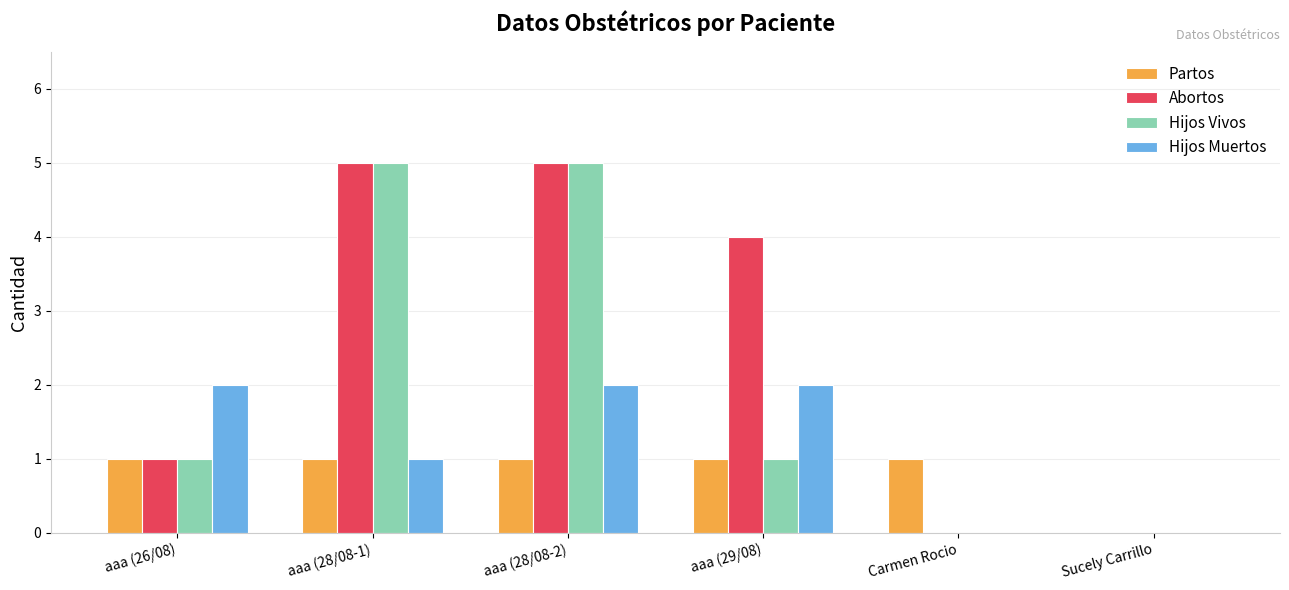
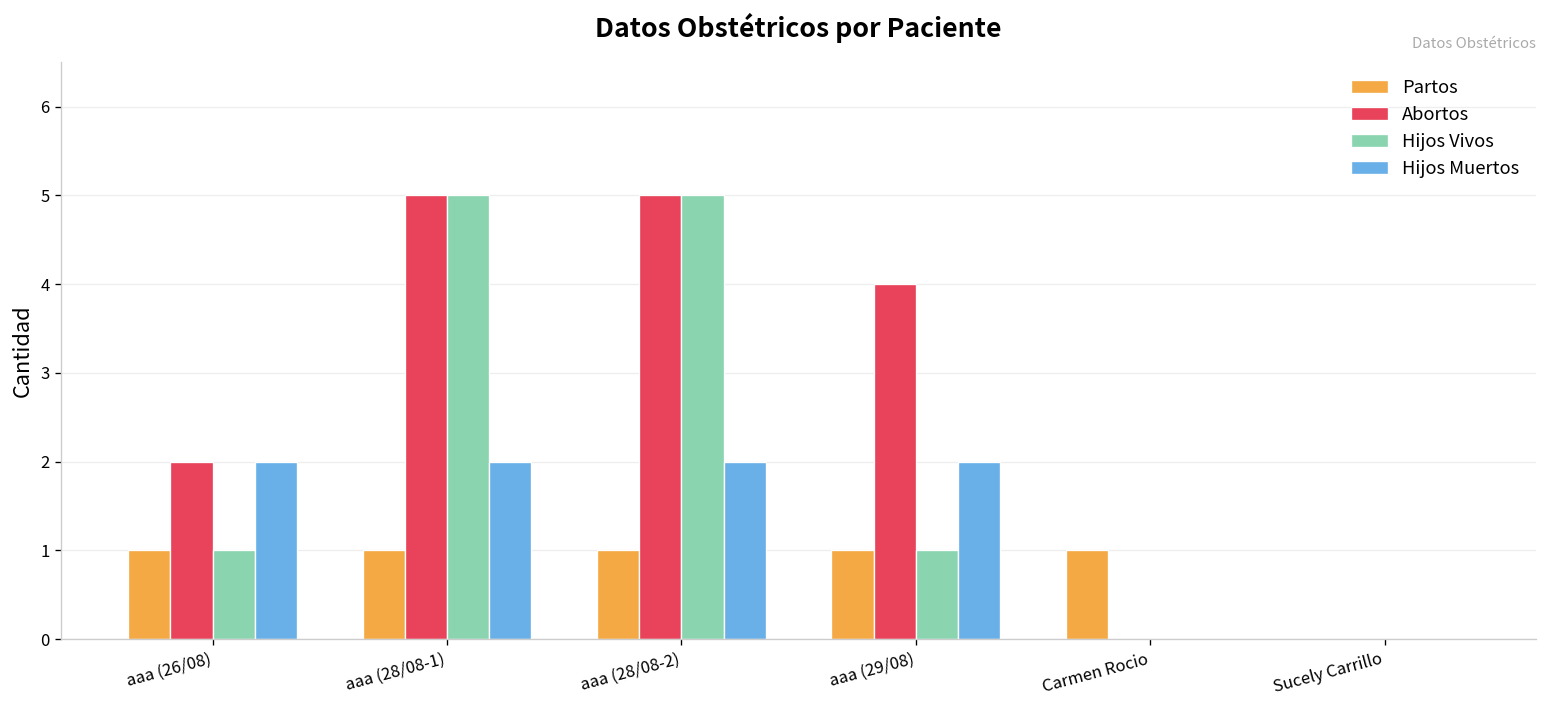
  {
    "Partos": {
      "aaa (26/08)": 1,
      "aaa (28/08-1)": 1,
      "aaa (28/08-2)": 1,
      "aaa (29/08)": 1,
      "Carmen Rocio": 1,
      "Sucely Carrillo": 0
    },
    "Abortos": {
-     "aaa (26/08)": 1,
+     "aaa (26/08)": 2,
      "aaa (28/08-1)": 5,
      "aaa (28/08-2)": 5,
      "aaa (29/08)": 4,
      "Carmen Rocio": 0,
      "Sucely Carrillo": 0
    },
    "Hijos Vivos": {
      "aaa (26/08)": 1,
      "aaa (28/08-1)": 5,
      "aaa (28/08-2)": 5,
      "aaa (29/08)": 1,
      "Carmen Rocio": 0,
      "Sucely Carrillo": 0
    },
    "Hijos Muertos": {
      "aaa (26/08)": 2,
-     "aaa (28/08-1)": 1,
+     "aaa (28/08-1)": 2,
      "aaa (28/08-2)": 2,
      "aaa (29/08)": 2,
      "Carmen Rocio": 0,
      "Sucely Carrillo": 0
    }
  }
